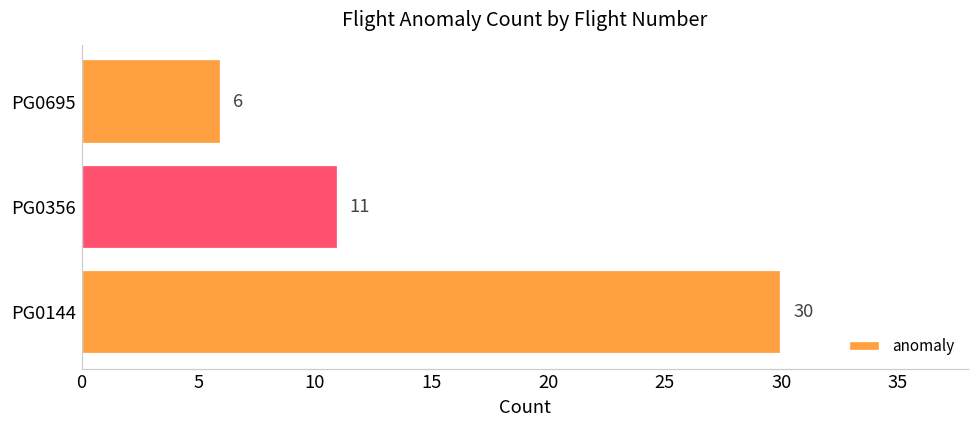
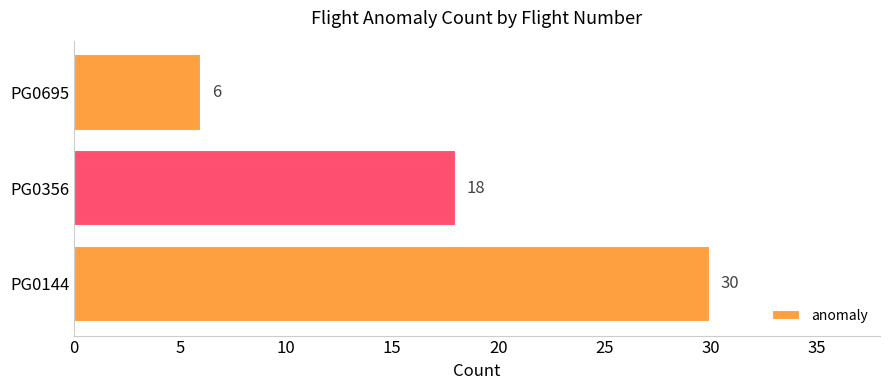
  {
    "PG0695": 6,
-   "PG0356": 11,
+   "PG0356": 18,
    "PG0144": 30
  }
